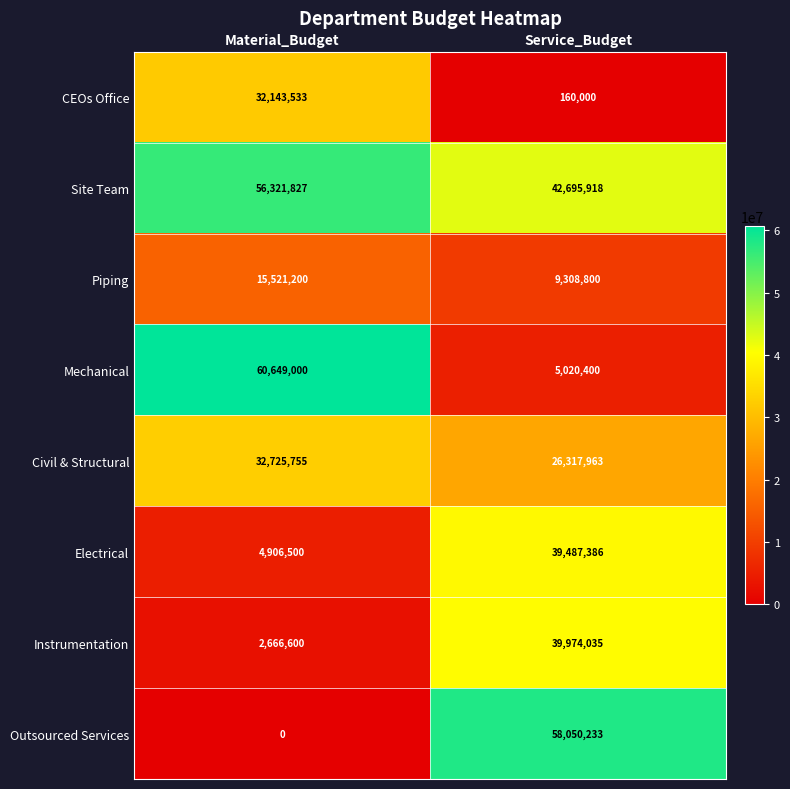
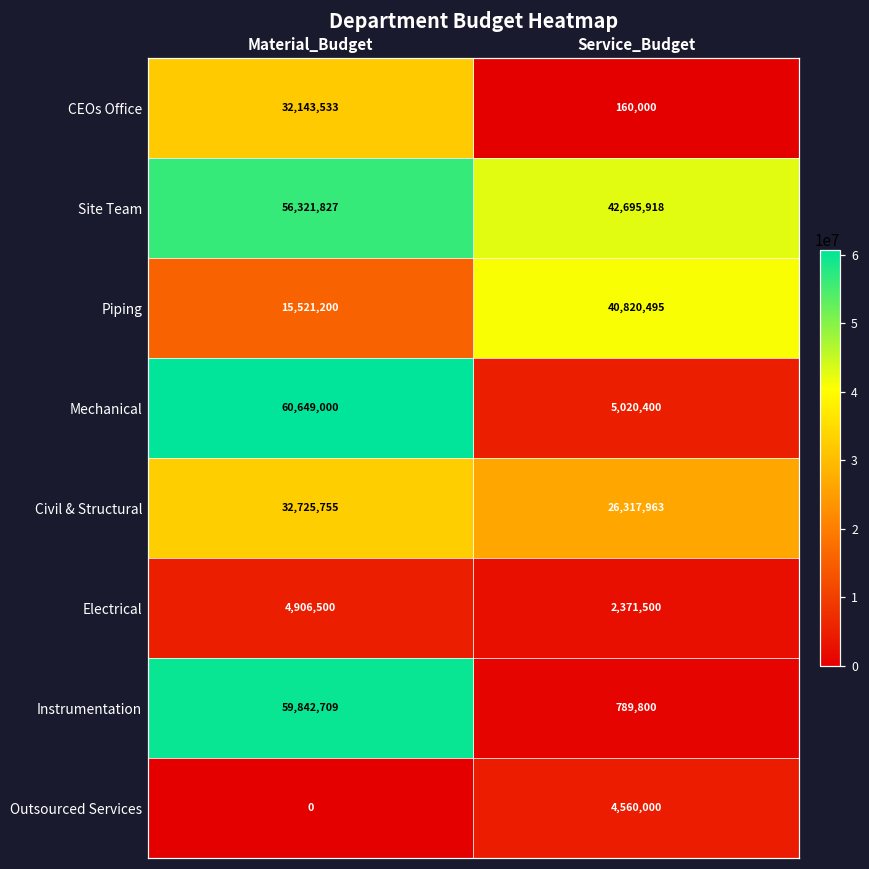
  {
    "Site Team": {
      "Material_Budget": "56,321,827",
      "Service_Budget": "42,695,918"
    },
    "Piping": {
      "Material_Budget": "15,521,200",
-     "Service_Budget": "9,308,800"
+     "Service_Budget": "40,820,495"
    },
    "Mechanical": {
      "Material_Budget": "60,649,000",
      "Service_Budget": "5,020,400"
    },
    "Civil & Structural": {
      "Material_Budget": "32,725,755",
      "Service_Budget": "26,317,963"
    },
    "Electrical": {
      "Material_Budget": "4,906,500",
-     "Service_Budget": "39,487,386"
+     "Service_Budget": "2,371,500"
    },
    "Instrumentation": {
-     "Material_Budget": "2,666,600",
-     "Service_Budget": "39,974,035"
+     "Material_Budget": "59,842,709",
+     "Service_Budget": "789,800"
    },
    "Outsourced Services": {
      "Material_Budget": "0",
-     "Service_Budget": "58,050,233"
+     "Service_Budget": "4,560,000"
    }
  }
